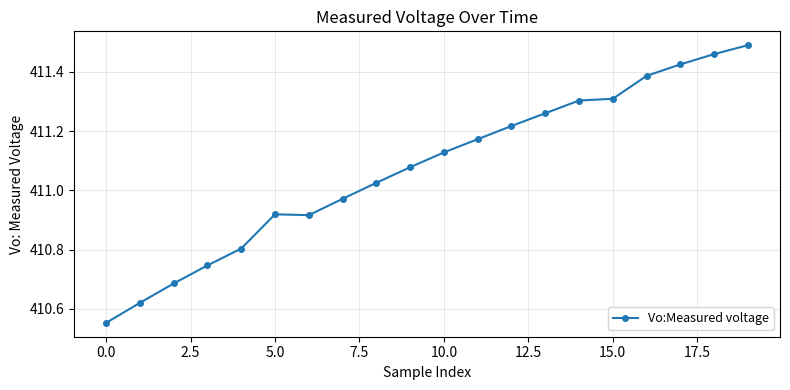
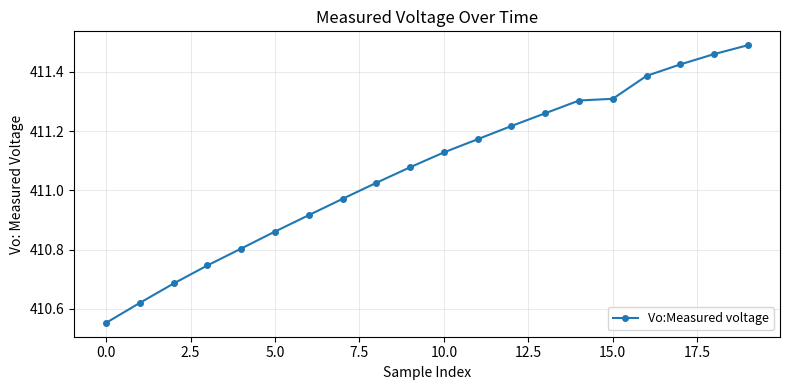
  {
    "0.0": 410.55,
-   "5.0": 410.92,
+   "5.0": 410.86,
    "10.0": 411.13,
    "15.0": 411.31
  }
